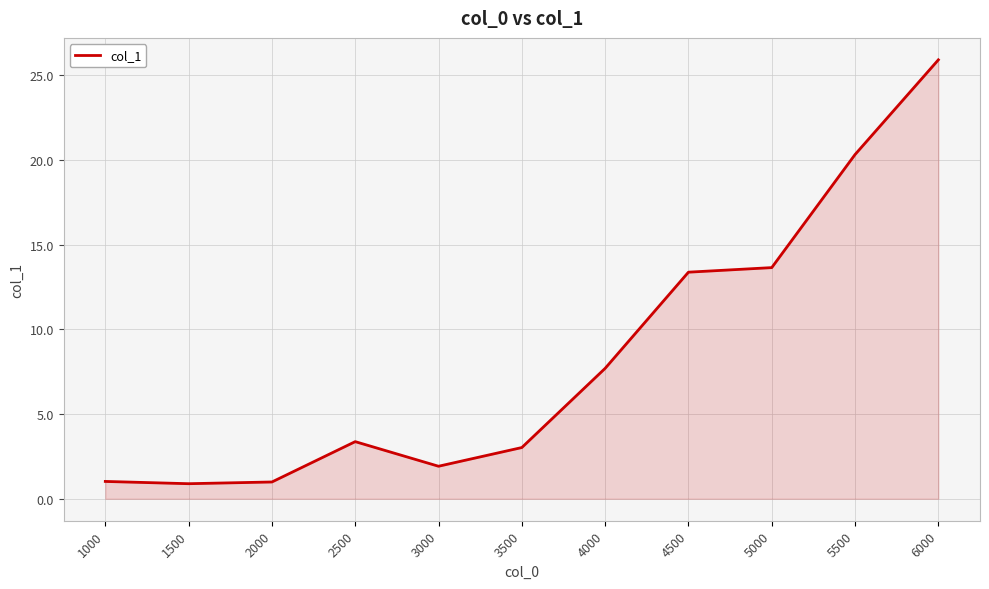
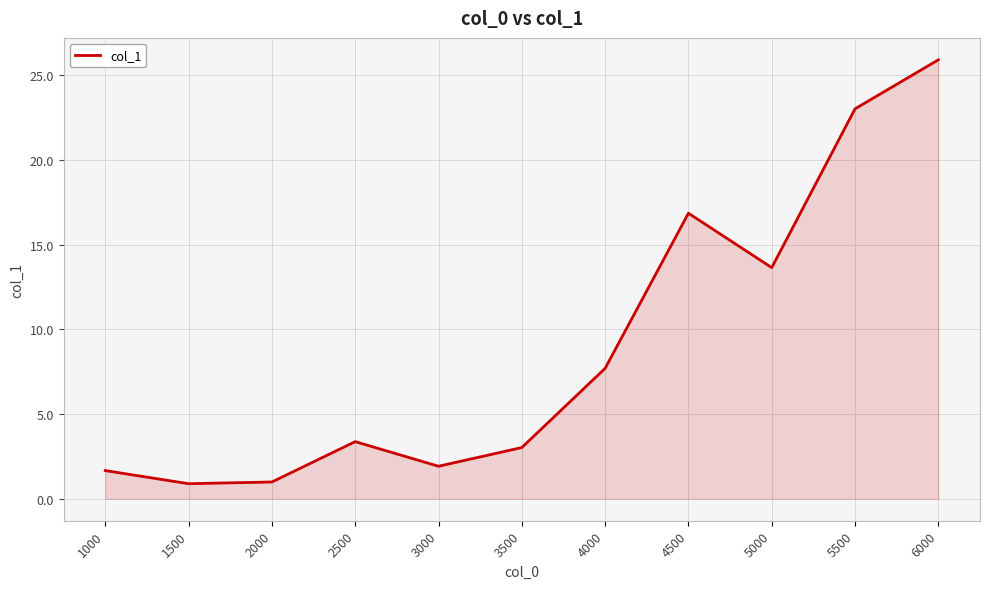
  {
-   "1000": 1.0,
+   "1000": 1.7,
    "1500": 0.9,
    "2000": 1.0,
    "2500": 3.4,
    "3000": 1.9,
    "3500": 3.0,
    "4000": 7.7,
-   "4500": 13.4,
+   "4500": 16.9,
    "5000": 13.6,
-   "5500": 20.3,
+   "5500": 23.0,
    "6000": 25.9
  }
